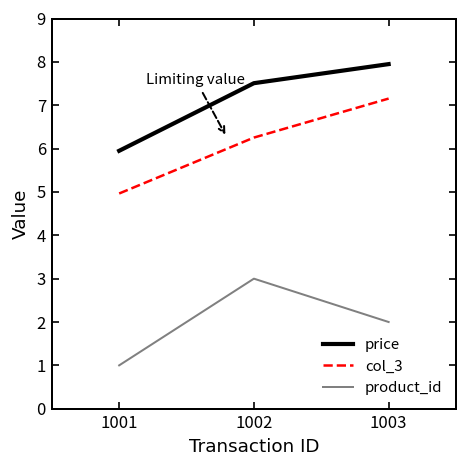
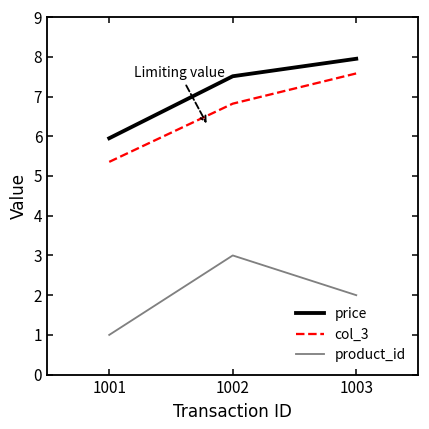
  {
    "price": {
      "1001": 6.0,
      "1002": 7.5,
      "1003": 8.0
    },
    "col_3": {
-     "1001": 5.0,
-     "1002": 6.3,
-     "1003": 7.2
+     "1001": 5.4,
+     "1002": 6.8,
+     "1003": 7.6
    },
    "product_id": {
      "1001": 1.0,
      "1002": 3.0,
      "1003": 2.0
    }
  }
